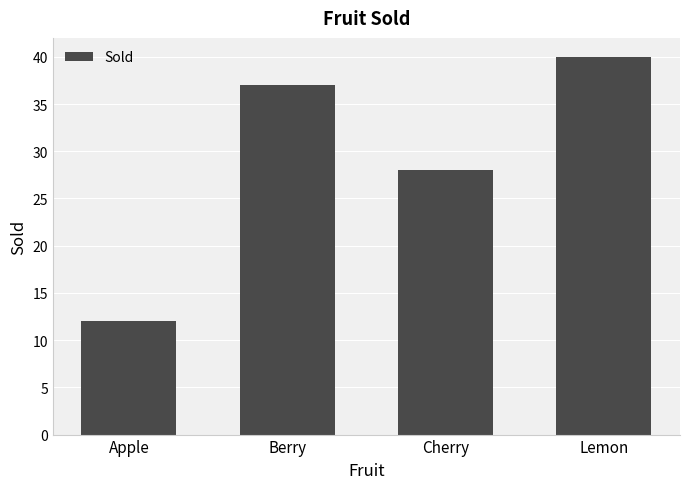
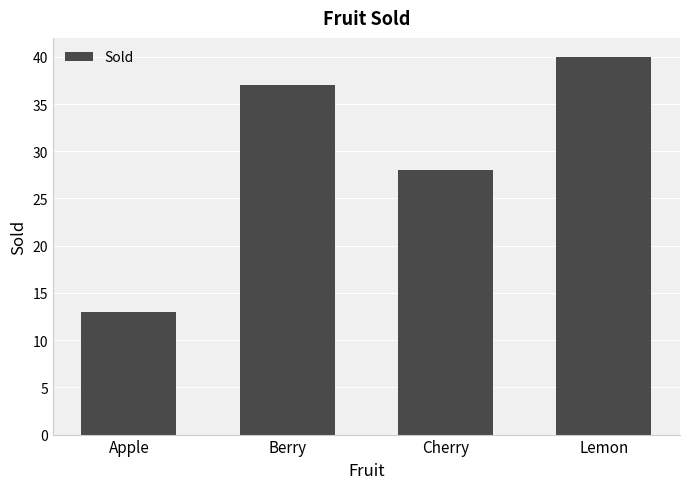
  {
-   "Apple": 12,
+   "Apple": 13,
    "Berry": 37,
    "Cherry": 28,
    "Lemon": 40
  }
